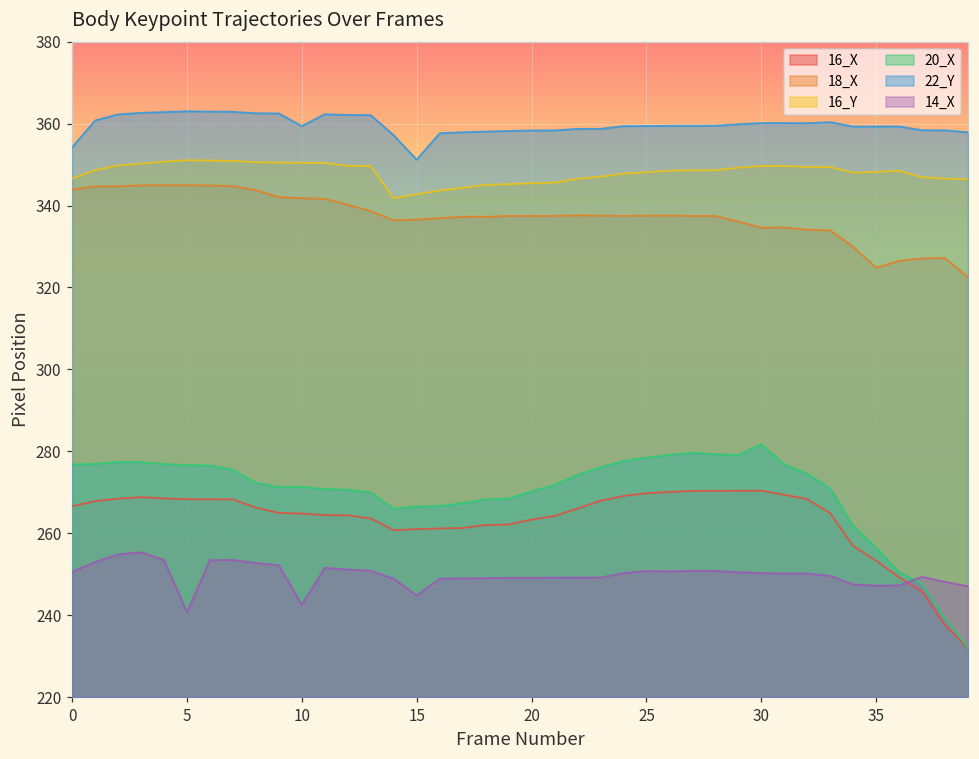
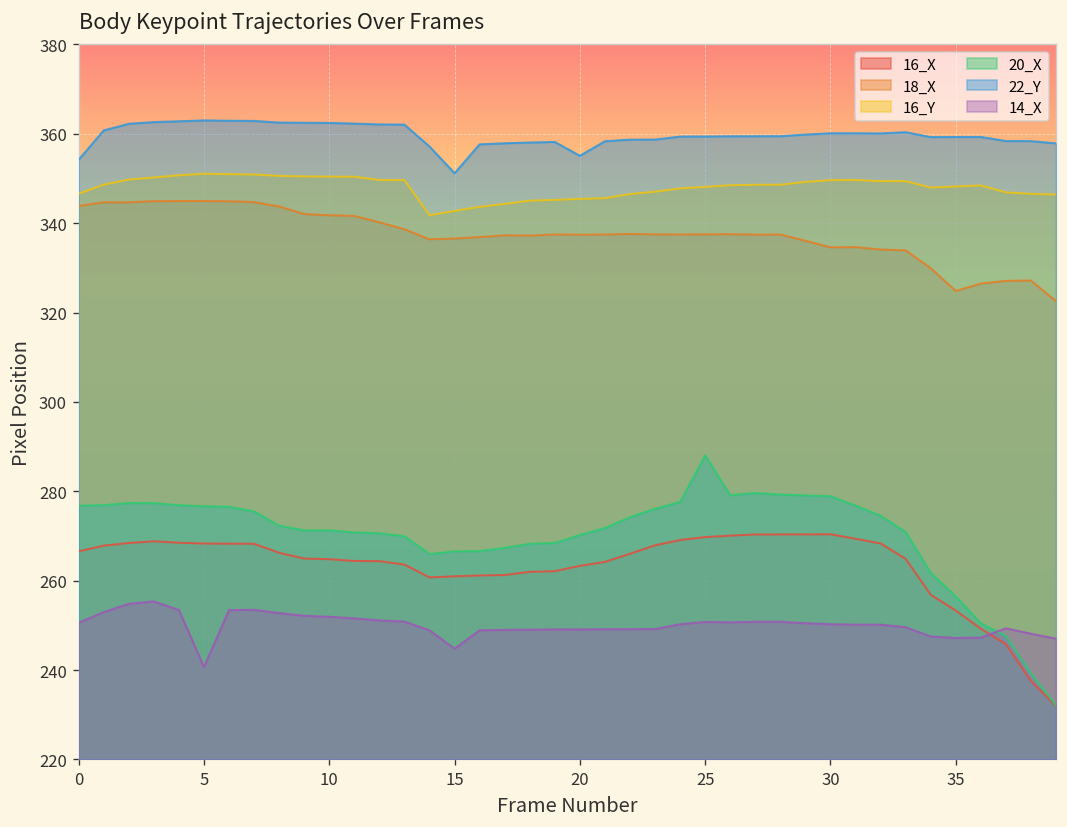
  {
    "20_X": {
      "0": 277,
      "5": 277,
      "10": 271,
      "15": 267,
      "20": 270,
-     "25": 278,
-     "30": 282,
+     "25": 288,
+     "30": 279,
      "35": 257
    },
    "22_Y": {
      "0": 354,
      "5": 363,
-     "10": 359,
+     "10": 362,
      "15": 351,
-     "20": 358,
+     "20": 355,
      "25": 359,
      "30": 360,
      "35": 359
    },
    "14_X": {
      "0": 251,
      "5": 241,
-     "10": 243,
+     "10": 252,
      "15": 245,
      "20": 249,
      "25": 251,
      "30": 250,
      "35": 247
    }
  }
